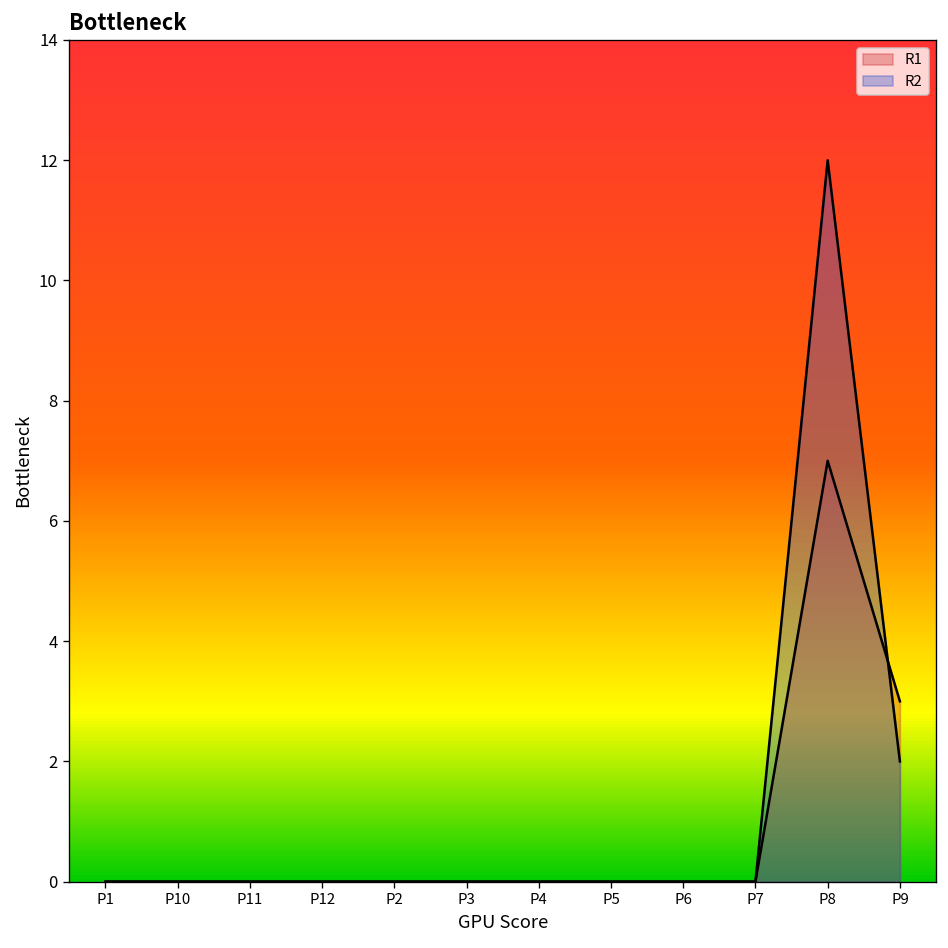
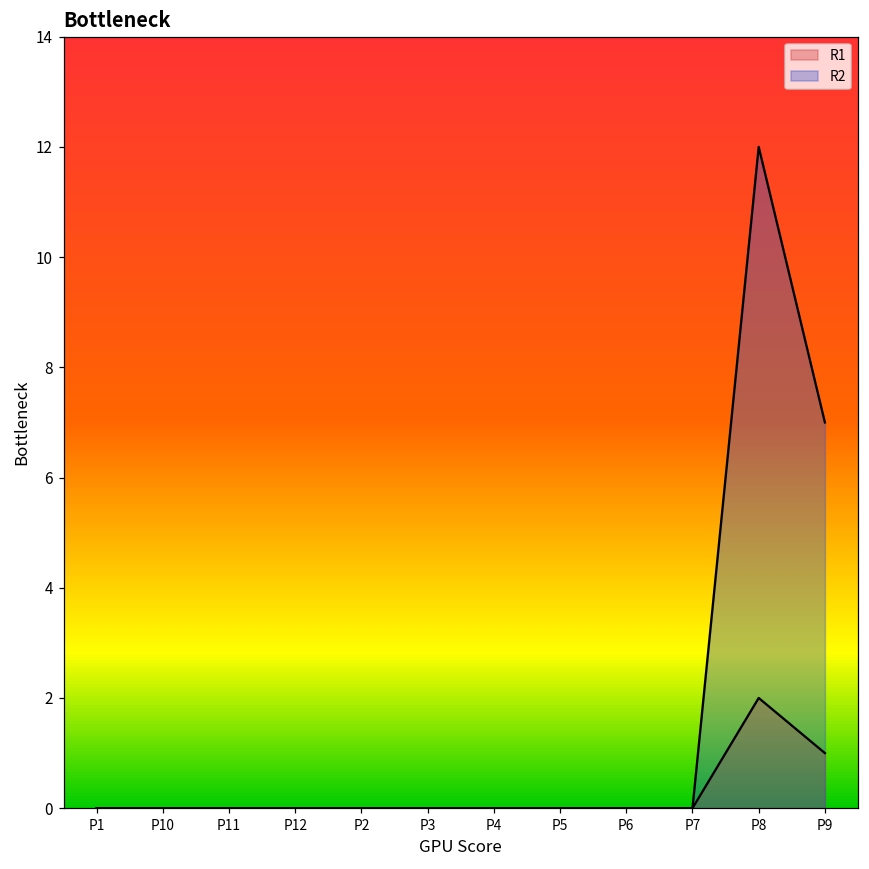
  {
    "R1": {
-     "P8": 7,
-     "P9": 3
+     "P8": 2,
+     "P9": 1
    },
    "R2": {
      "P8": 12,
-     "P9": 2
+     "P9": 7
    }
  }
